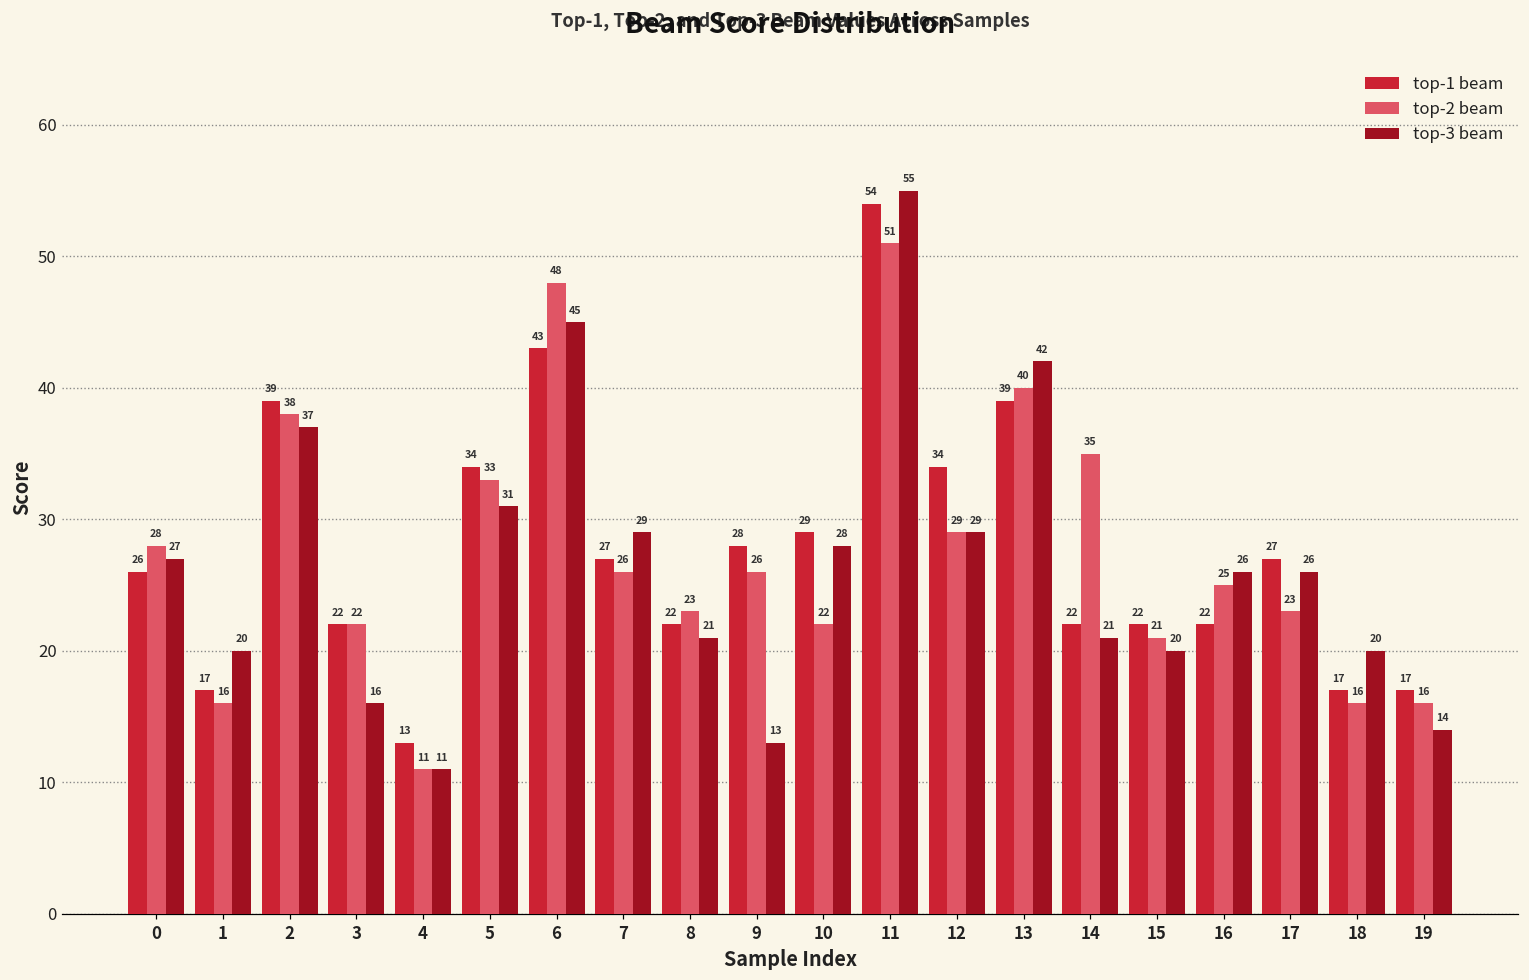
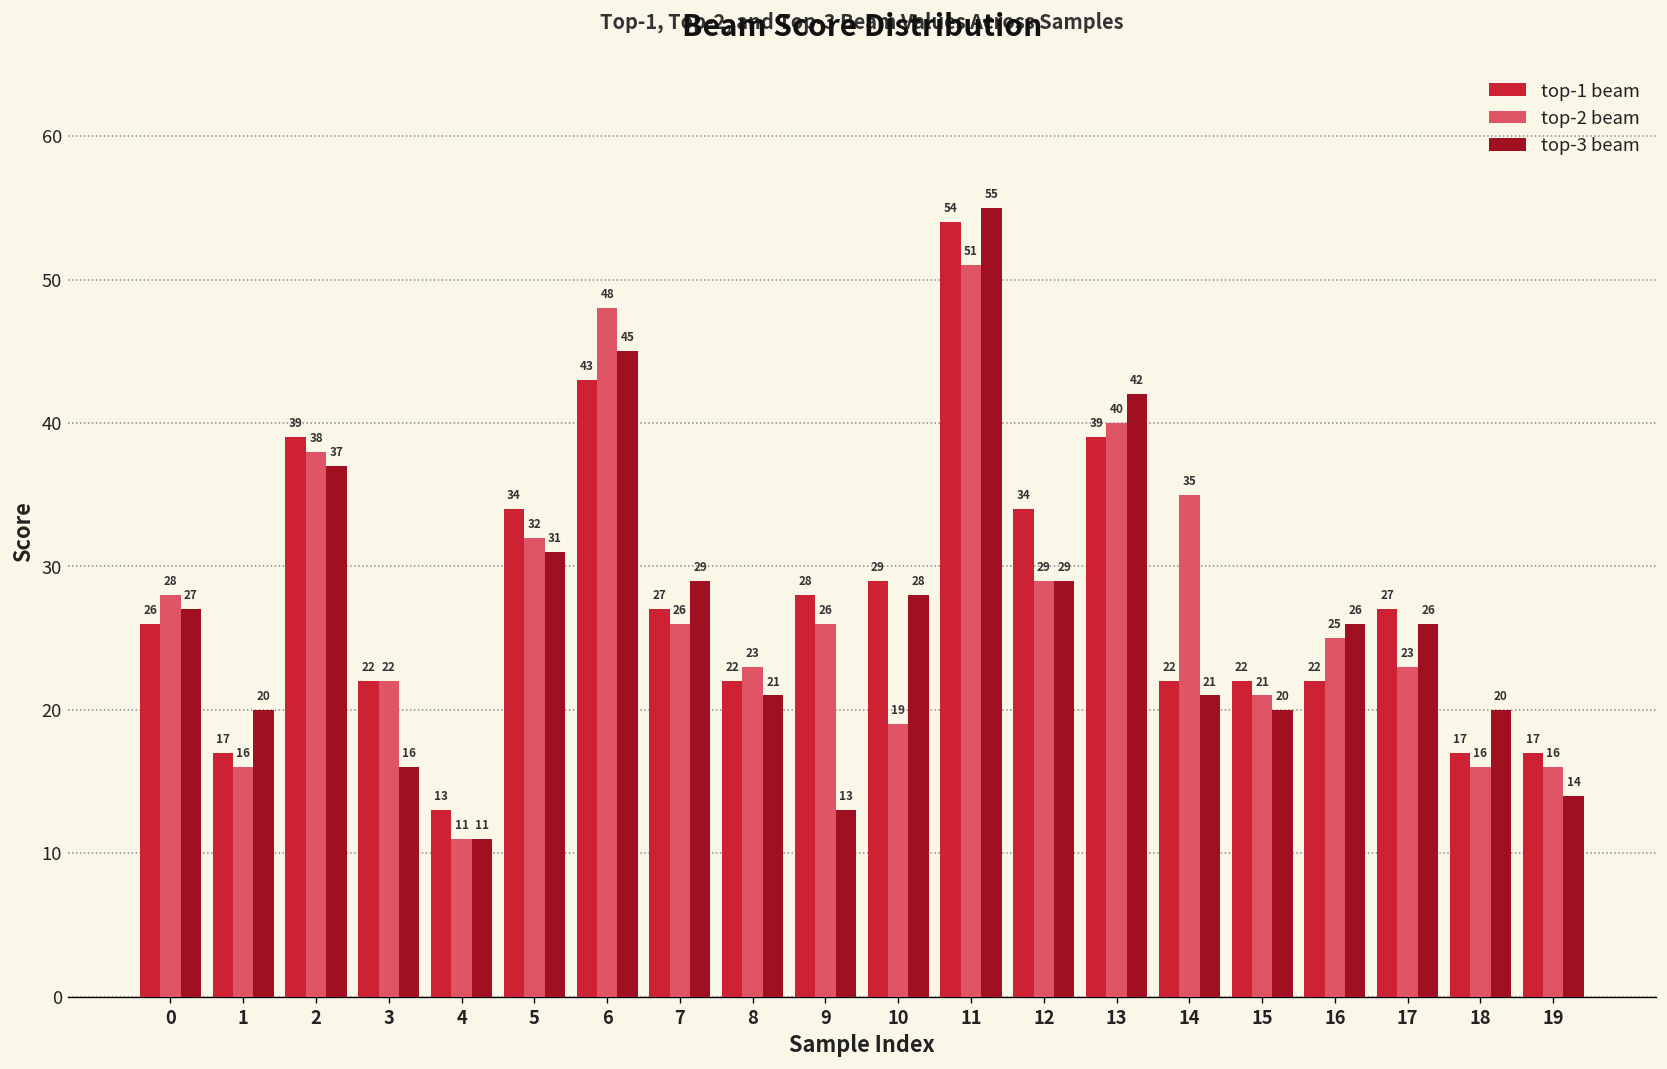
  {
    "top-2 beam": {
      "0": 28,
      "1": 16,
      "2": 38,
      "3": 22,
      "4": 11,
-     "5": 33,
+     "5": 32,
      "6": 48,
      "7": 26,
      "8": 23,
      "9": 26,
-     "10": 22,
+     "10": 19,
      "11": 51,
      "12": 29,
      "13": 40,
      "14": 35,
      "15": 21,
      "16": 25,
      "17": 23,
      "18": 16,
      "19": 16
    }
  }
